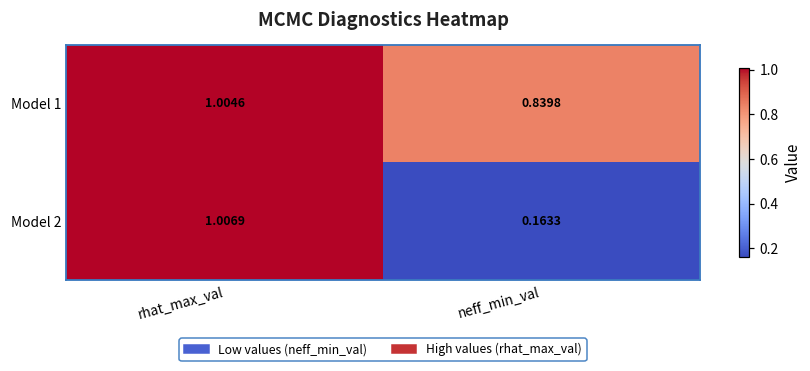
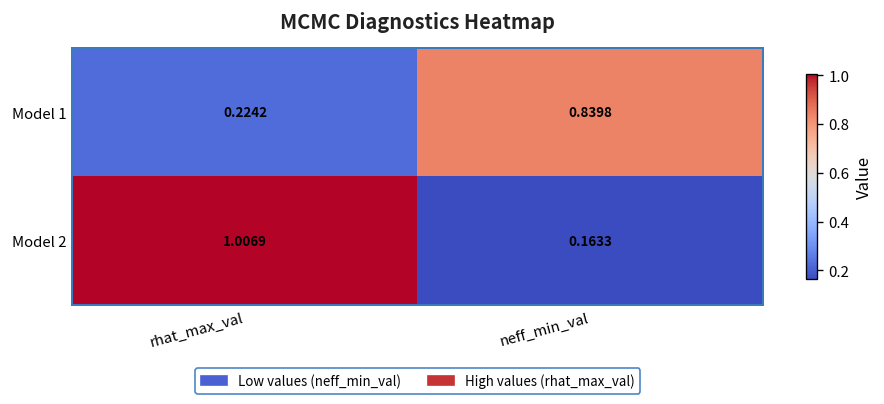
  {
    "Model 1": {
-     "rhat_max_val": 1.0046,
+     "rhat_max_val": 0.2242,
      "neff_min_val": 0.8398
    },
    "Model 2": {
      "rhat_max_val": 1.0069,
      "neff_min_val": 0.1633
    }
  }
